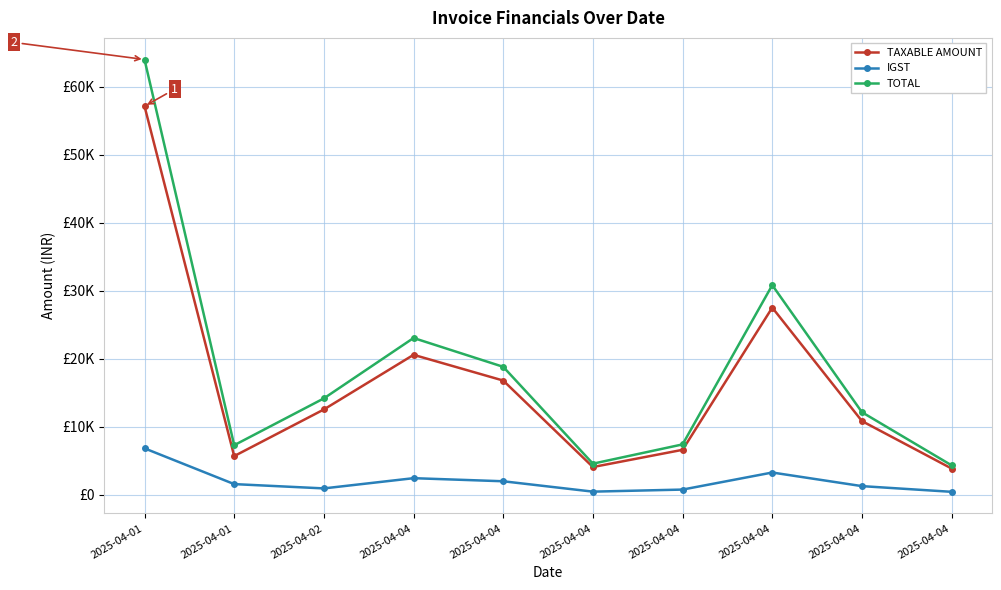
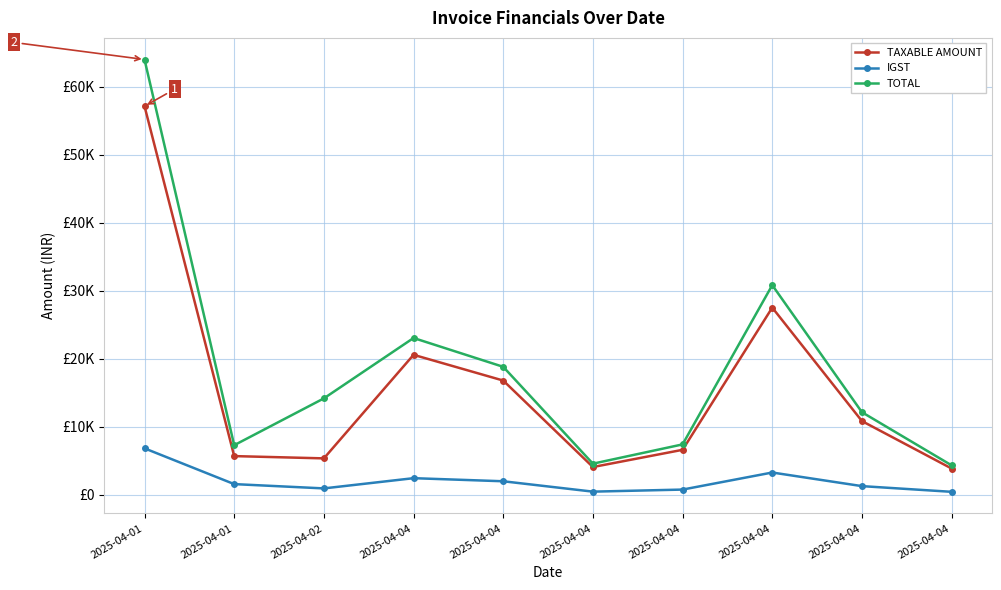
  {
    "TAXABLE AMOUNT": {
-     "2025-04-02": "£13000"
+     "2025-04-02": "£5000"
    },
    "IGST": {
      "2025-04-02": "£1000"
    },
    "TOTAL": {
      "2025-04-02": "£14000"
    }
  }
